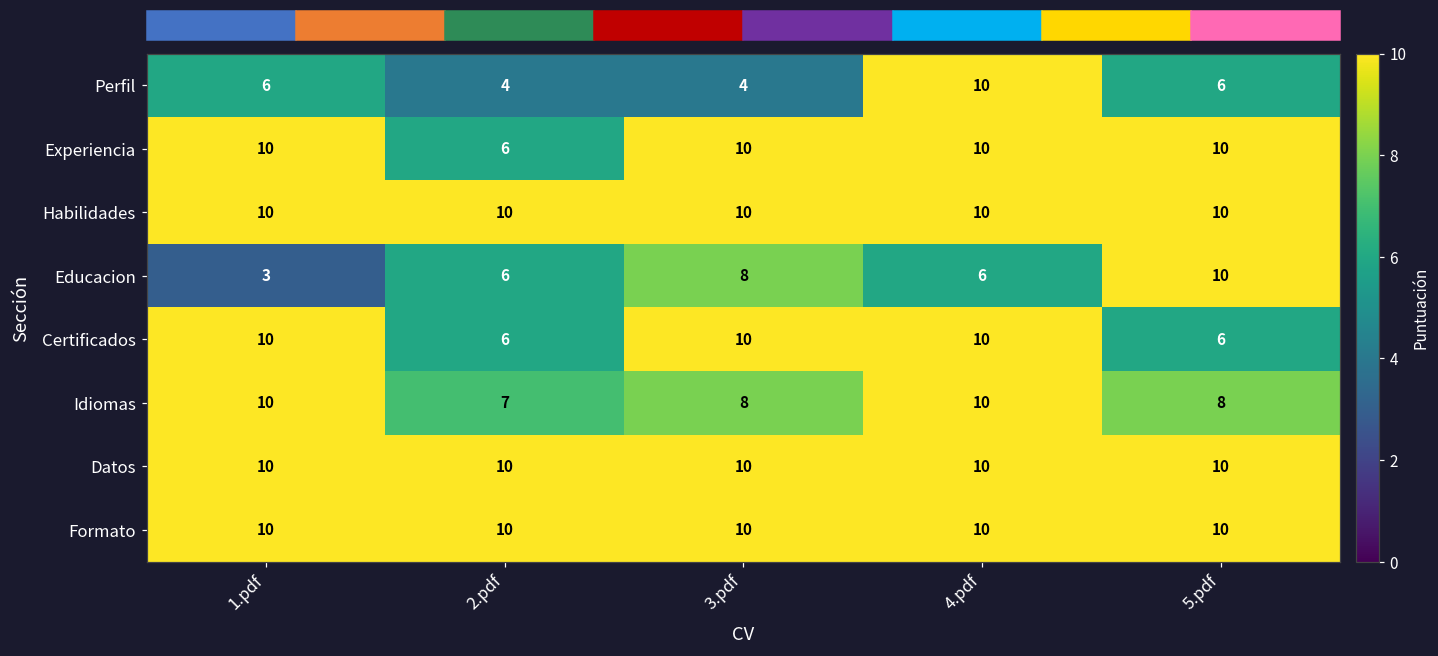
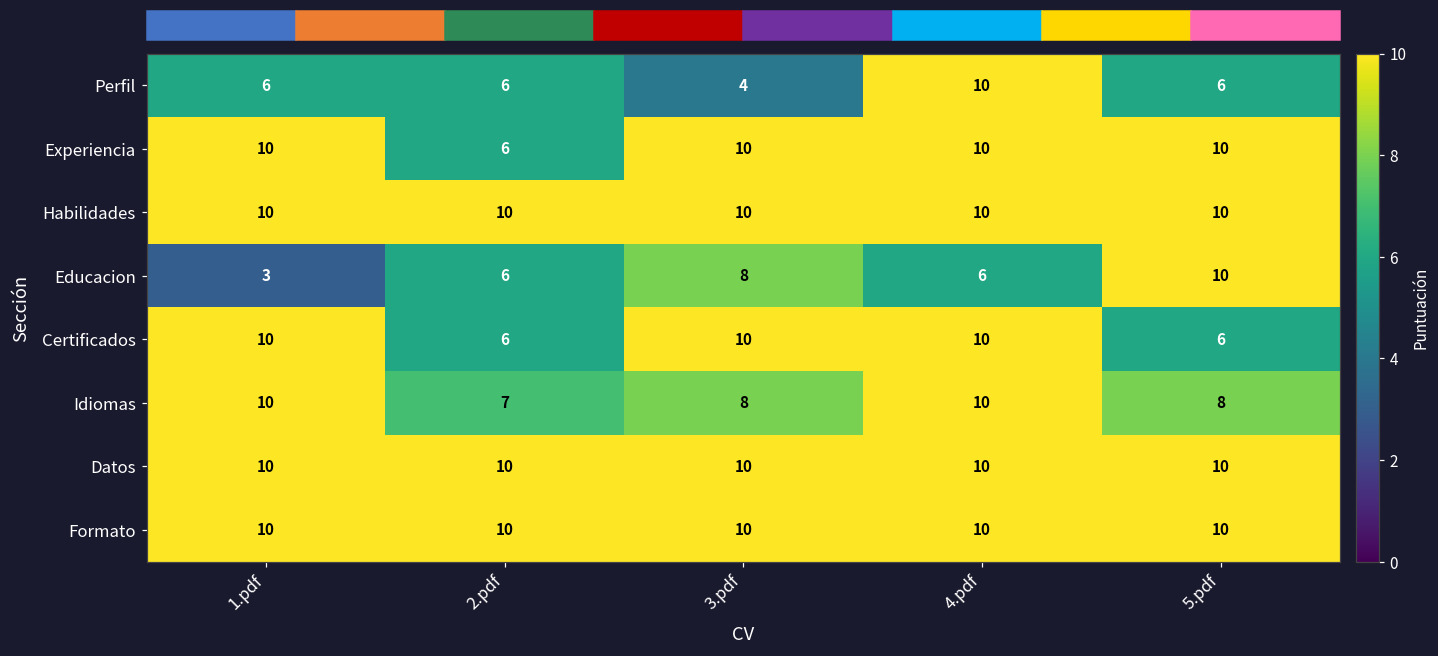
  {
    "Perfil": {
      "1.pdf": 6,
-     "2.pdf": 4,
+     "2.pdf": 6,
      "3.pdf": 4,
      "4.pdf": 10,
      "5.pdf": 6
    },
    "Experiencia": {
      "1.pdf": 10,
      "2.pdf": 6,
      "3.pdf": 10,
      "4.pdf": 10,
      "5.pdf": 10
    },
    "Habilidades": {
      "1.pdf": 10,
      "2.pdf": 10,
      "3.pdf": 10,
      "4.pdf": 10,
      "5.pdf": 10
    },
    "Educacion": {
      "1.pdf": 3,
      "2.pdf": 6,
      "3.pdf": 8,
      "4.pdf": 6,
      "5.pdf": 10
    },
    "Certificados": {
      "1.pdf": 10,
      "2.pdf": 6,
      "3.pdf": 10,
      "4.pdf": 10,
      "5.pdf": 6
    },
    "Idiomas": {
      "1.pdf": 10,
      "2.pdf": 7,
      "3.pdf": 8,
      "4.pdf": 10,
      "5.pdf": 8
    },
    "Datos": {
      "1.pdf": 10,
      "2.pdf": 10,
      "3.pdf": 10,
      "4.pdf": 10,
      "5.pdf": 10
    },
    "Formato": {
      "1.pdf": 10,
      "2.pdf": 10,
      "3.pdf": 10,
      "4.pdf": 10,
      "5.pdf": 10
    }
  }
